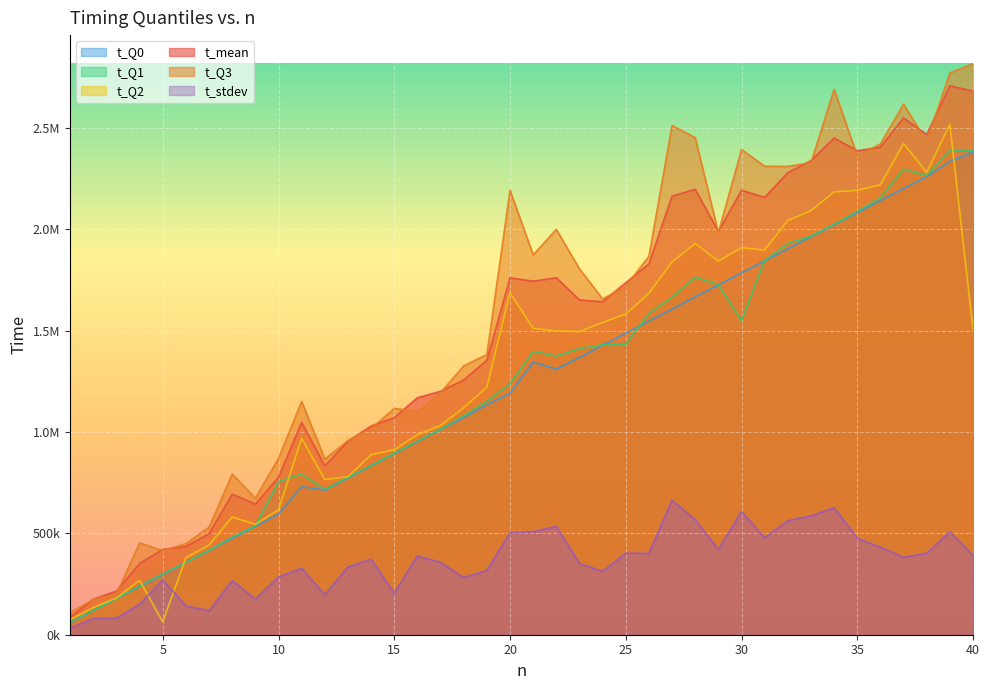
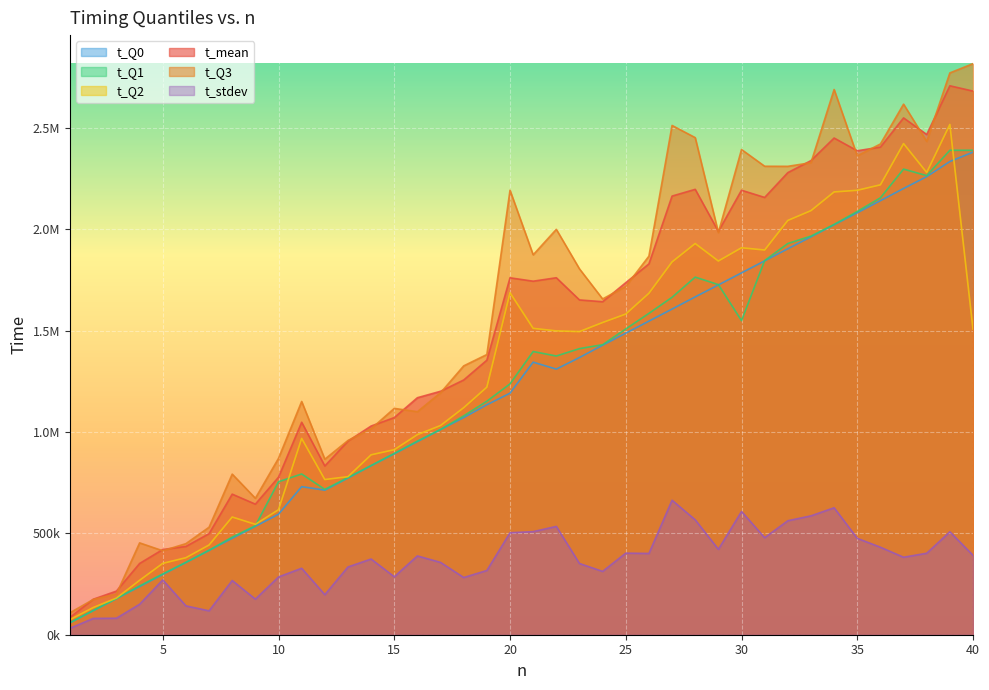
  {
    "t_Q0": {
      "10": 590000,
      "20": 1190000,
      "25": 1490000,
      "30": 1790000
    },
    "t_Q1": {
      "10": 750000,
      "20": 1240000,
-     "25": 1430000,
+     "25": 1510000,
      "30": 1550000
    },
    "t_Q2": {
-     "5": 60000,
+     "5": 350000,
      "10": 620000,
      "15": 910000,
      "20": 1690000,
      "25": 1580000,
      "30": 1910000,
      "35": 2190000,
      "40": 1510000
    },
    "t_stdev": {
      "5": 270000,
      "10": 290000,
-     "15": 210000,
+     "15": 290000,
      "20": 500000,
      "25": 400000,
      "30": 610000,
      "35": 480000,
      "40": 390000
    }
  }
